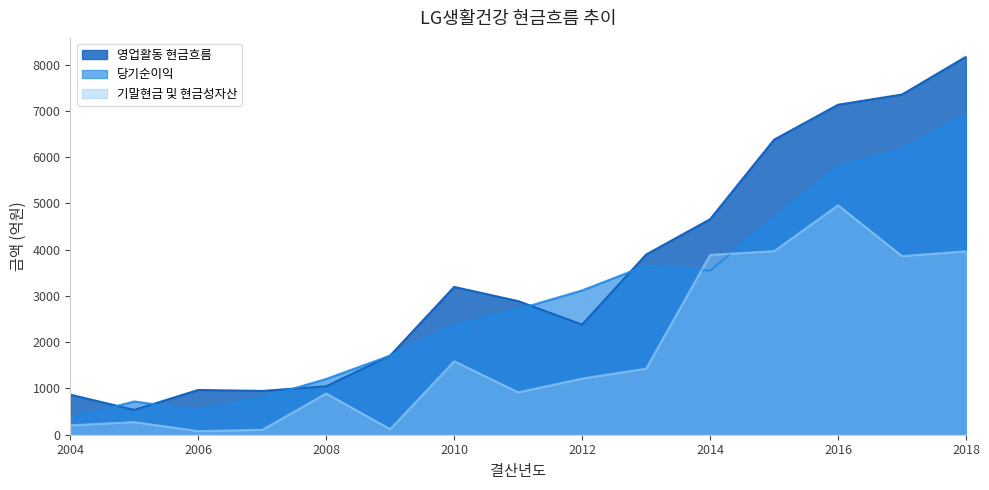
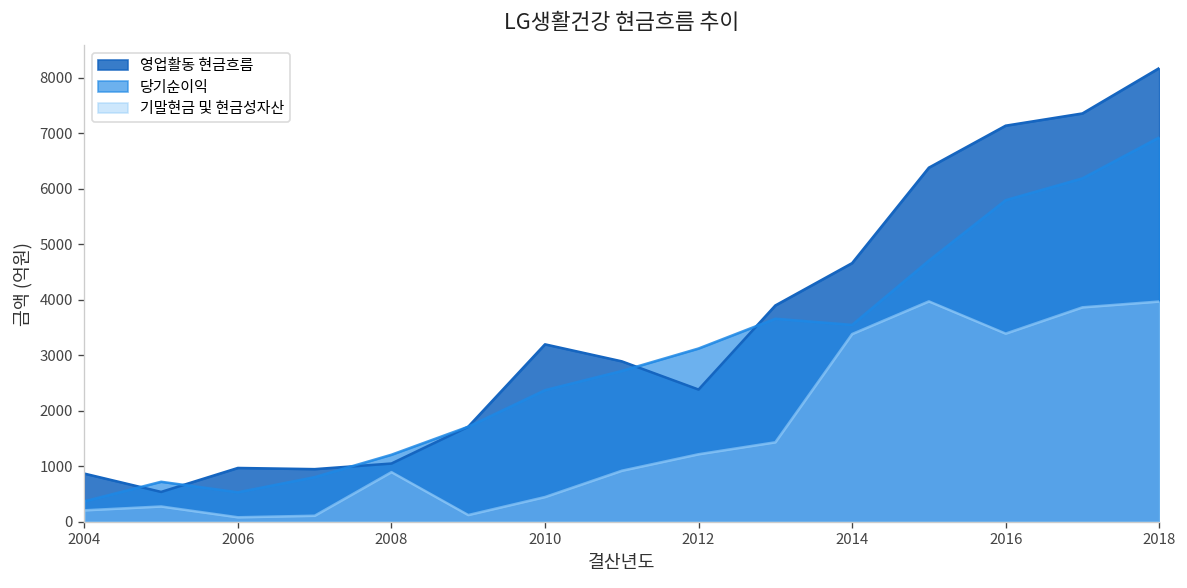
  {
    "기말현금 및 현금성자산": {
      "2004": 200,
      "2006": 100,
      "2008": 900,
-     "2010": 1600,
+     "2010": 400,
      "2012": 1200,
-     "2014": 3900,
-     "2016": 5000,
+     "2014": 3400,
+     "2016": 3400,
      "2018": 4000
    }
  }
